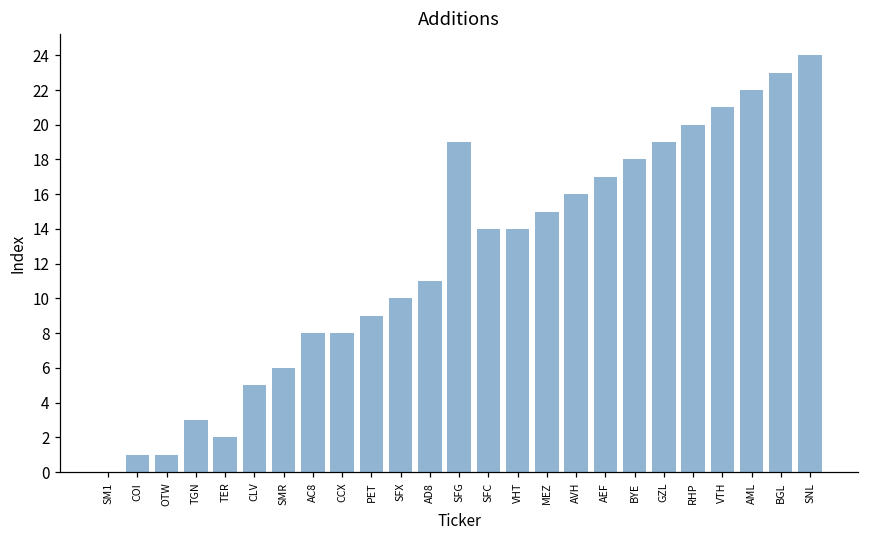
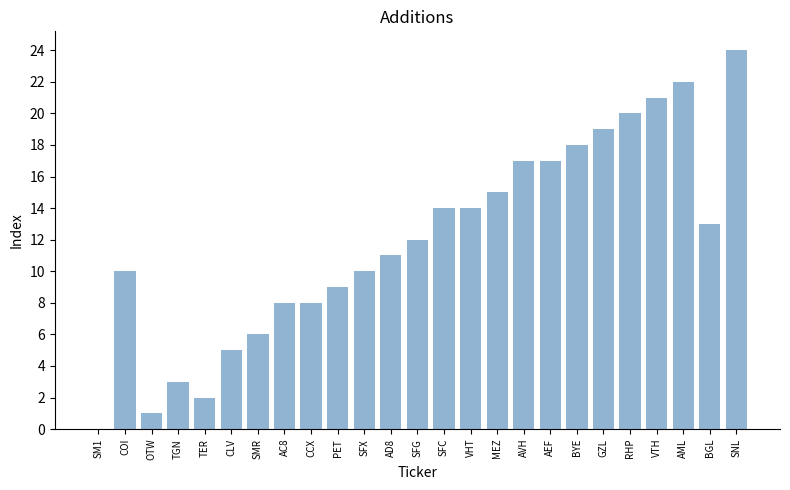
  {
    "SM1": 0,
-   "COI": 1,
+   "COI": 10,
    "OTW": 1,
    "TGN": 3,
    "TER": 2,
    "CLV": 5,
    "SMR": 6,
    "AC8": 8,
    "CCX": 8,
    "PET": 9,
    "SFX": 10,
    "AD8": 11,
-   "SFG": 19,
+   "SFG": 12,
    "SFC": 14,
    "VHT": 14,
    "MEZ": 15,
-   "AVH": 16,
+   "AVH": 17,
    "AEF": 17,
    "BYE": 18,
    "GZL": 19,
    "RHP": 20,
    "VTH": 21,
    "AML": 22,
-   "BGL": 23,
+   "BGL": 13,
    "SNL": 24
  }
